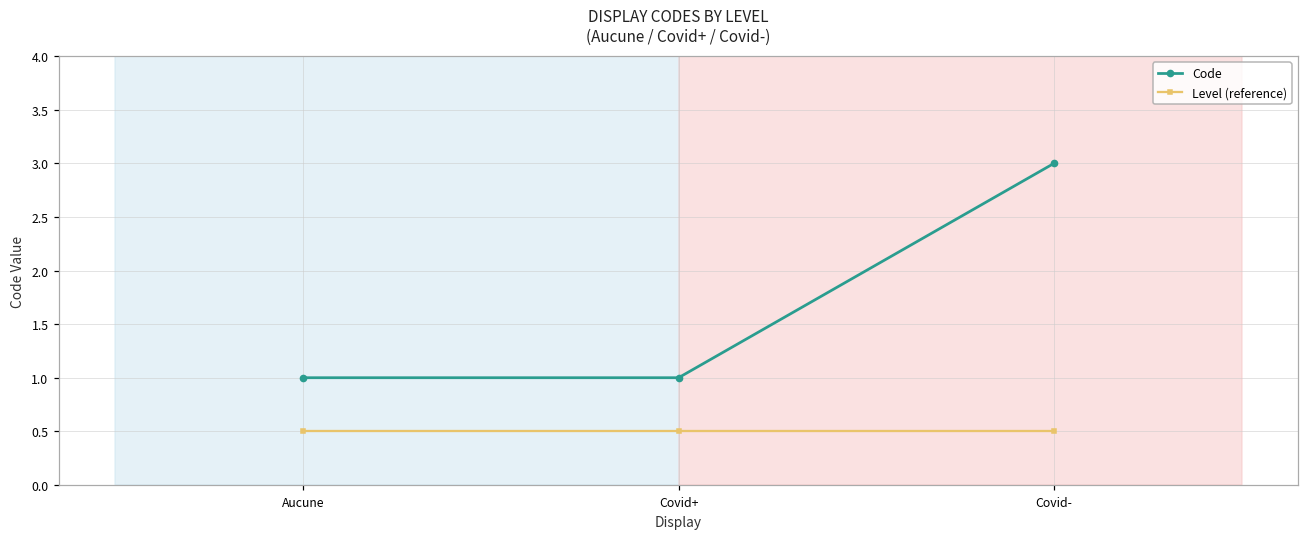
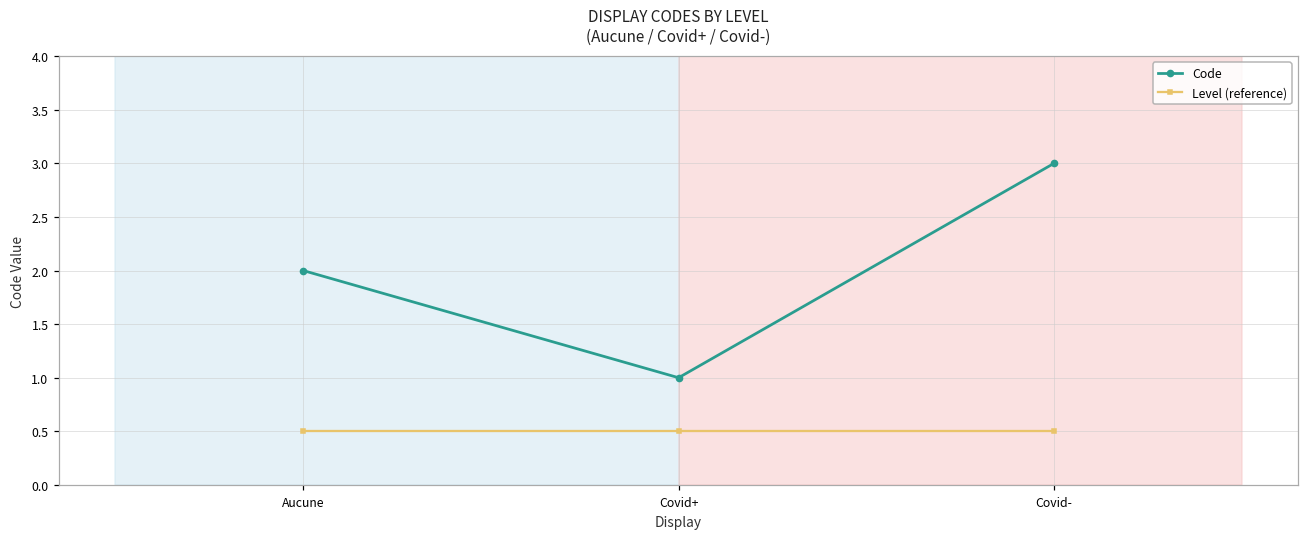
  {
    "Code": {
-     "Aucune": 1,
+     "Aucune": 2,
      "Covid+": 1,
      "Covid-": 3
    },
    "Level (reference)": {
      "Aucune": 0.5,
      "Covid+": 0.5,
      "Covid-": 0.5
    }
  }
